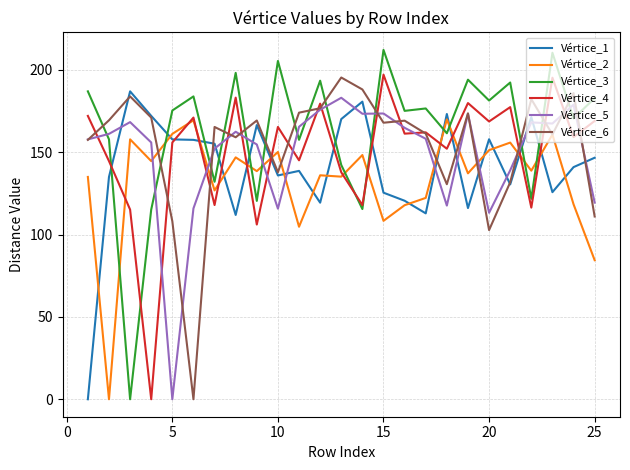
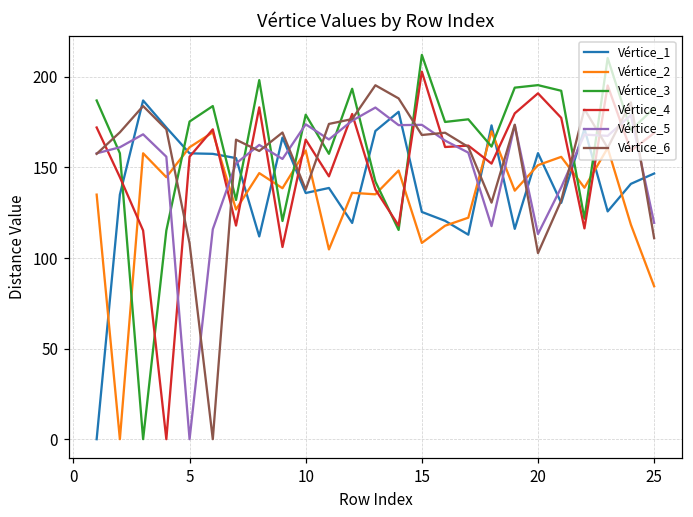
  {
    "Vértice_1": {
      "5": 158,
      "10": 136,
      "15": 125,
      "20": 158,
      "25": 147
    },
    "Vértice_2": {
      "5": 161,
-     "10": 150,
+     "10": 159,
      "15": 108,
      "20": 151,
      "25": 84
    },
    "Vértice_3": {
      "5": 175,
-     "10": 205,
+     "10": 179,
      "15": 212,
-     "20": 181
+     "20": 195
    },
    "Vértice_4": {
      "5": 156,
      "10": 165,
-     "15": 197,
-     "20": 169
+     "15": 203,
+     "20": 191
    },
    "Vértice_5": {
      "5": 0,
-     "10": 116,
+     "10": 174,
      "15": 174,
      "20": 113,
      "25": 119
    },
    "Vértice_6": {
      "5": 108,
      "10": 138,
      "15": 168,
      "20": 103,
      "25": 111
    }
  }
